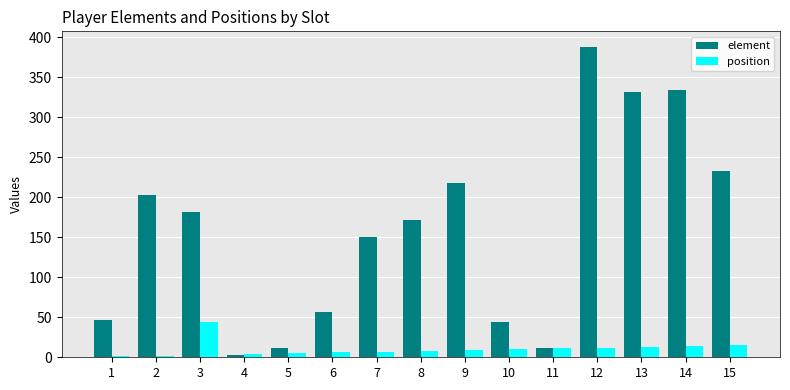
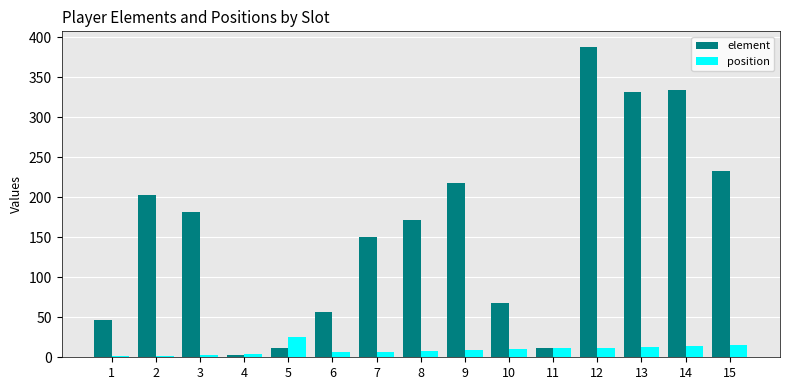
  {
    "element": {
      "1": 50,
      "2": 200,
      "3": 180,
      "5": 10,
      "6": 60,
      "7": 150,
      "8": 170,
      "9": 220,
-     "10": 40,
+     "10": 70,
      "11": 10,
      "12": 390,
      "13": 330,
      "14": 330,
      "15": 230
    },
    "position": {
-     "3": 40,
+     "3": 0,
      "4": 0,
-     "5": 10,
+     "5": 30,
      "6": 10,
      "7": 10,
      "8": 10,
      "9": 10,
      "10": 10,
      "11": 10,
      "12": 10,
      "13": 10,
      "14": 10,
      "15": 20
    }
  }
